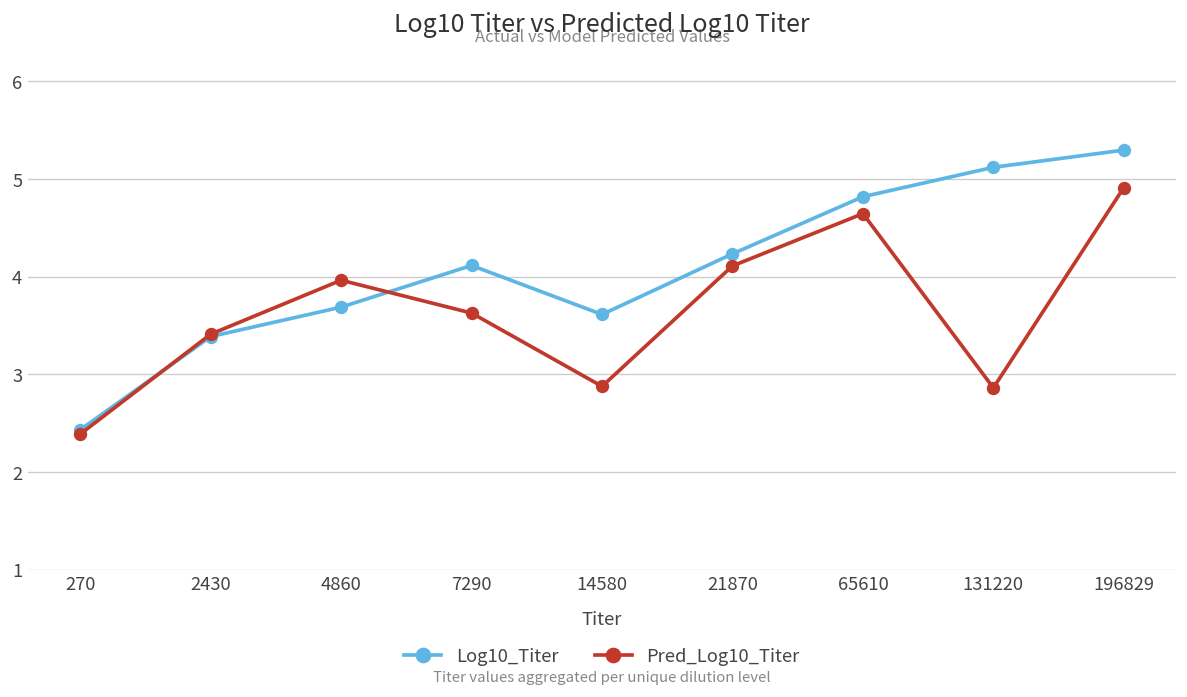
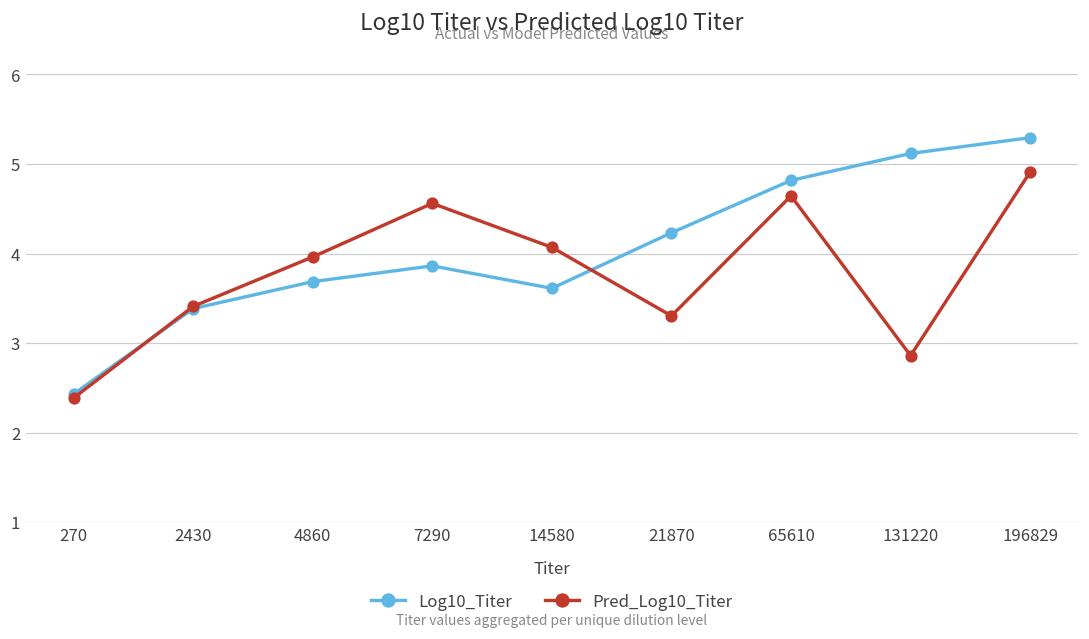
  {
    "Log10_Titer": {
      "270": 2.4,
      "4860": 3.7,
-     "7290": 4.1,
+     "7290": 3.9,
      "14580": 3.6,
      "21870": 4.2,
      "65610": 4.8,
      "131220": 5.1,
      "196829": 5.3
    },
    "Pred_Log10_Titer": {
      "270": 2.4,
      "4860": 4.0,
-     "7290": 3.6,
-     "14580": 2.9,
-     "21870": 4.1,
+     "7290": 4.6,
+     "14580": 4.1,
+     "21870": 3.3,
      "65610": 4.6,
      "131220": 2.9,
      "196829": 4.9
    }
  }
